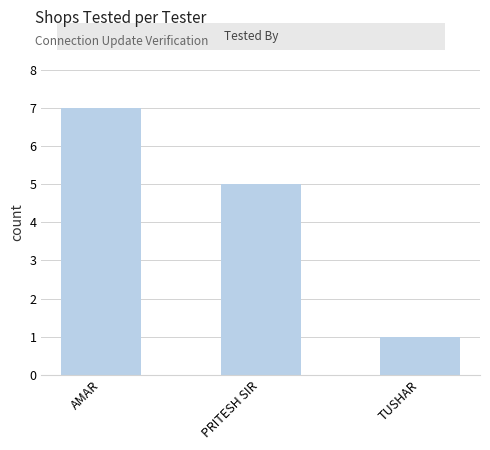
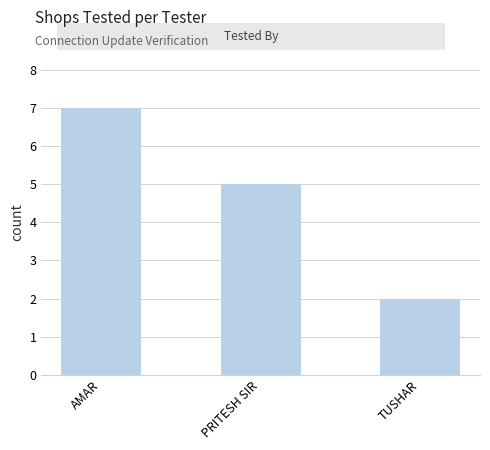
  {
    "AMAR": 7,
    "PRITESH SIR": 5,
-   "TUSHAR": 1
+   "TUSHAR": 2
  }
